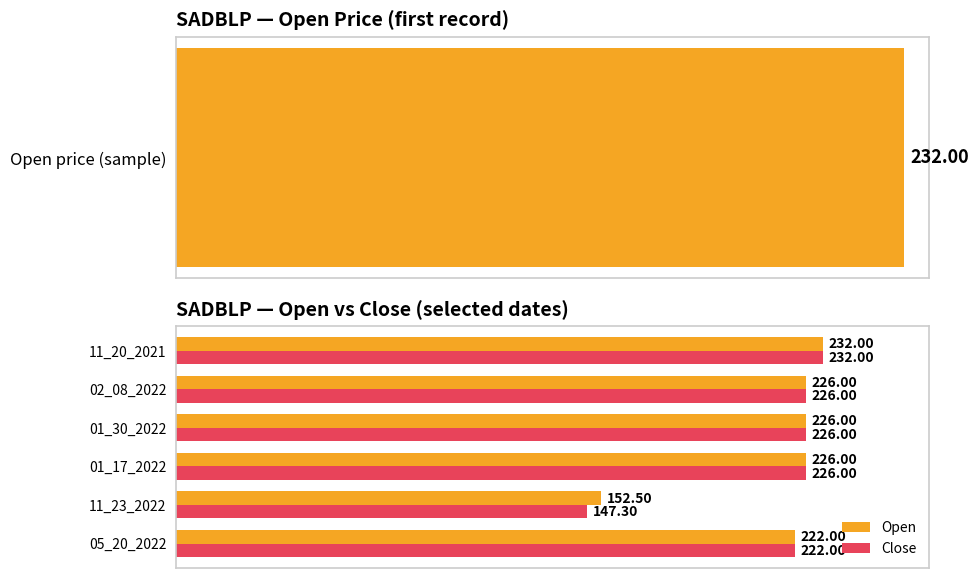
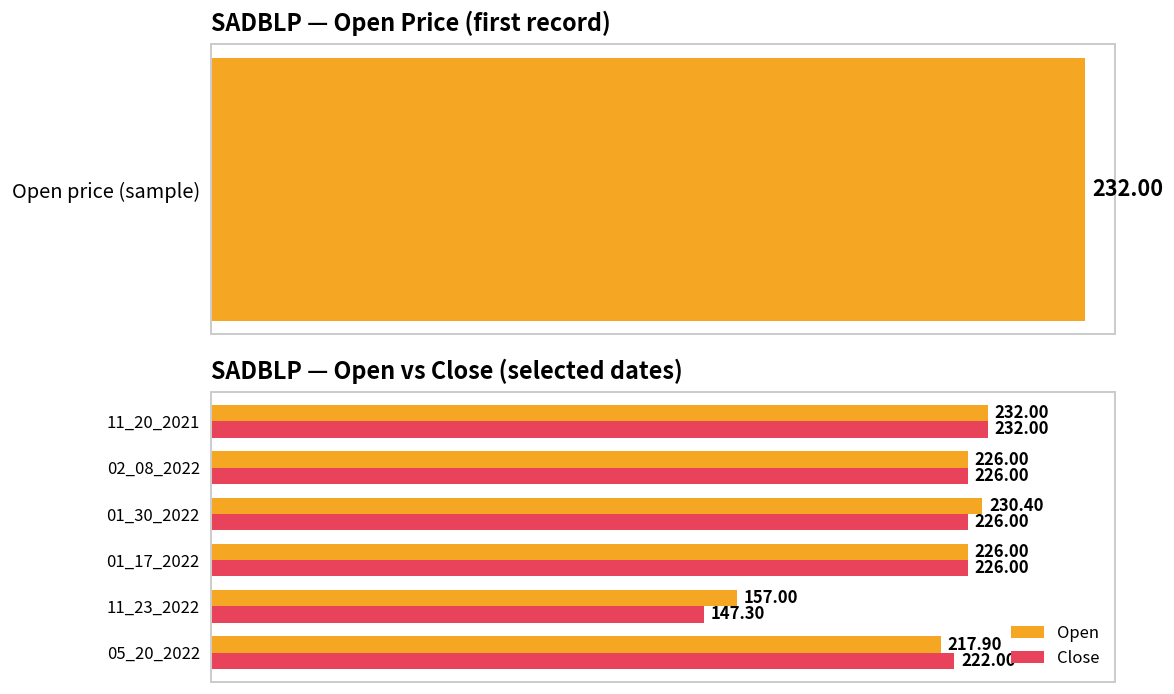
  {
    "SADBLP — Open Price (first record)": {
      "Open price (sample)": 232.00
    },
    "SADBLP — Open vs Close (selected dates)": {
      "Open": {
        "11_20_2021": 232.00,
        "02_08_2022": 226.00,
-       "01_30_2022": 226.00,
+       "01_30_2022": 230.40,
        "01_17_2022": 226.00,
-       "11_23_2022": 152.50,
-       "05_20_2022": 222.00
+       "11_23_2022": 157.00,
+       "05_20_2022": 217.90
      },
      "Close": {
        "11_20_2021": 232.00,
        "02_08_2022": 226.00,
        "01_30_2022": 226.00,
        "01_17_2022": 226.00,
        "11_23_2022": 147.30,
        "05_20_2022": 222.00
      }
    }
  }
